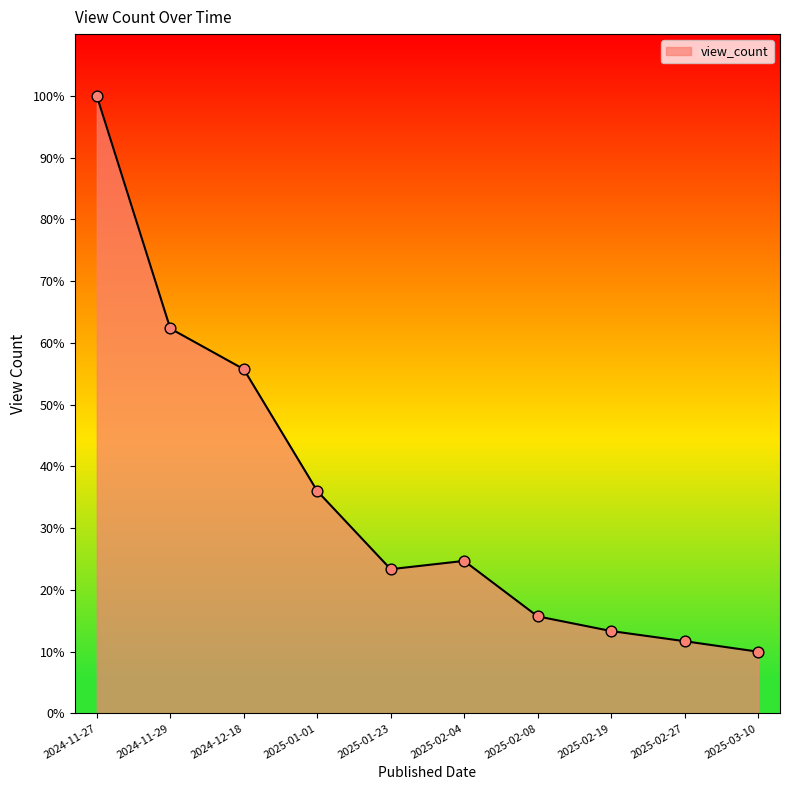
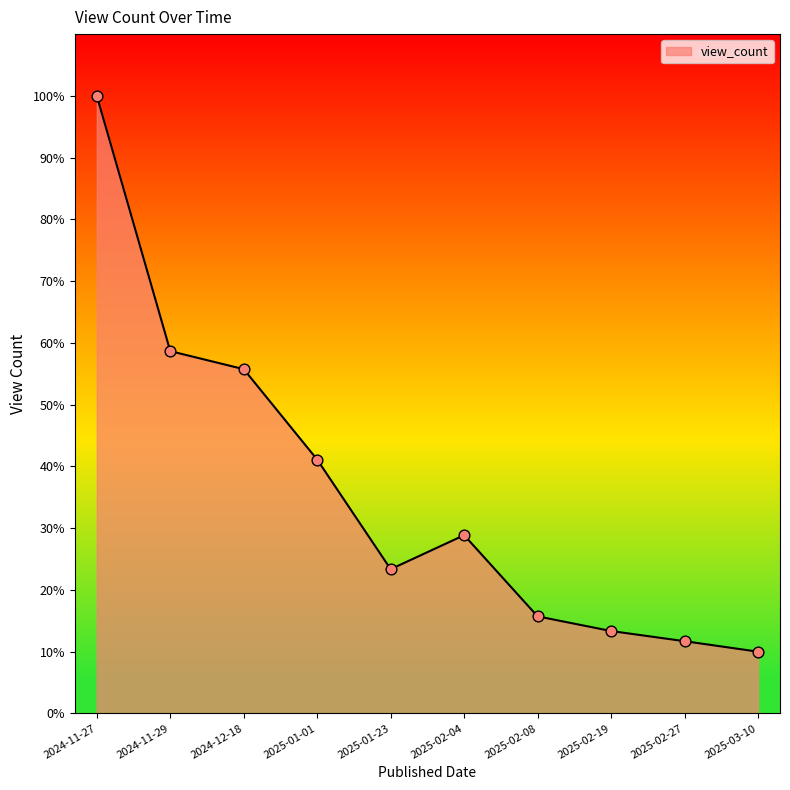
  {
    "2024-11-27": "100%",
-   "2024-11-29": "62%",
+   "2024-11-29": "59%",
    "2024-12-18": "56%",
-   "2025-01-01": "36%",
+   "2025-01-01": "41%",
    "2025-01-23": "23%",
-   "2025-02-04": "25%",
+   "2025-02-04": "29%",
    "2025-02-08": "16%",
    "2025-02-19": "13%",
    "2025-02-27": "12%",
    "2025-03-10": "10%"
  }
